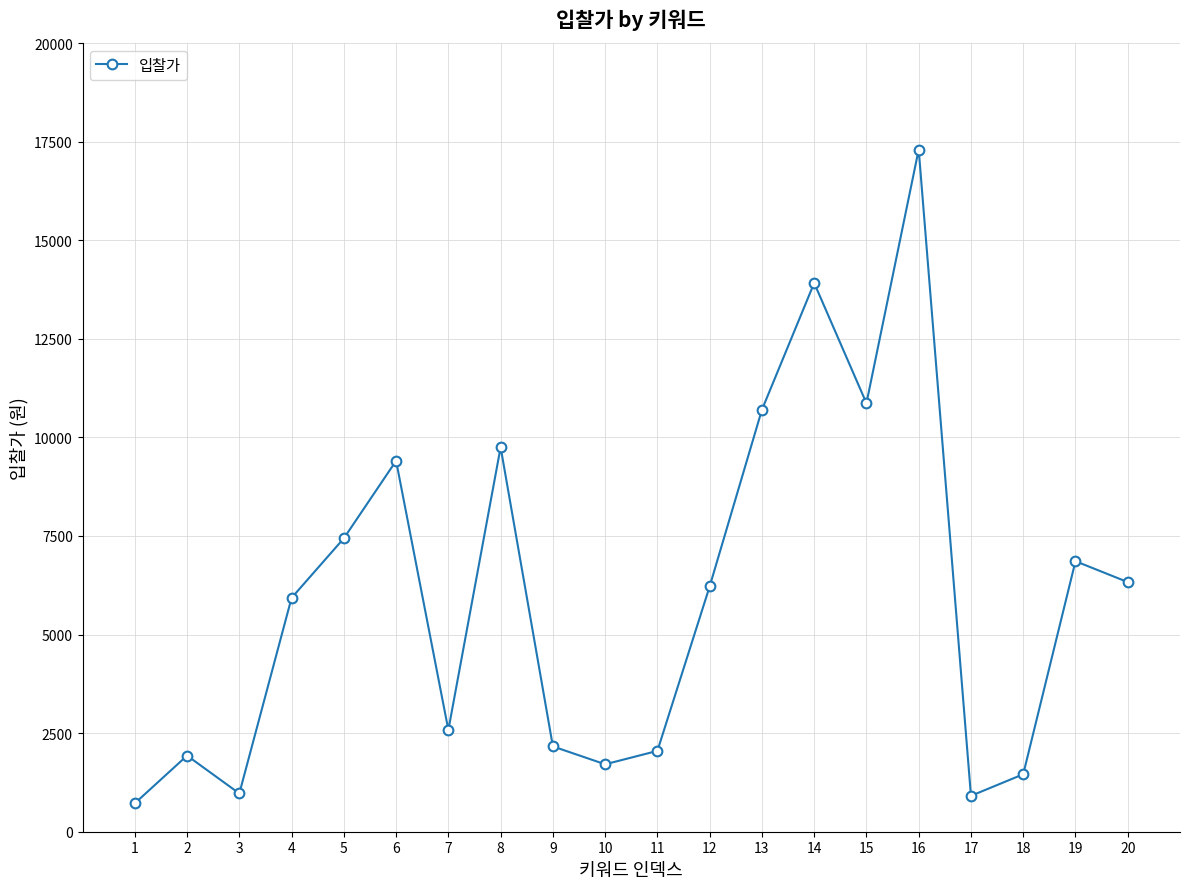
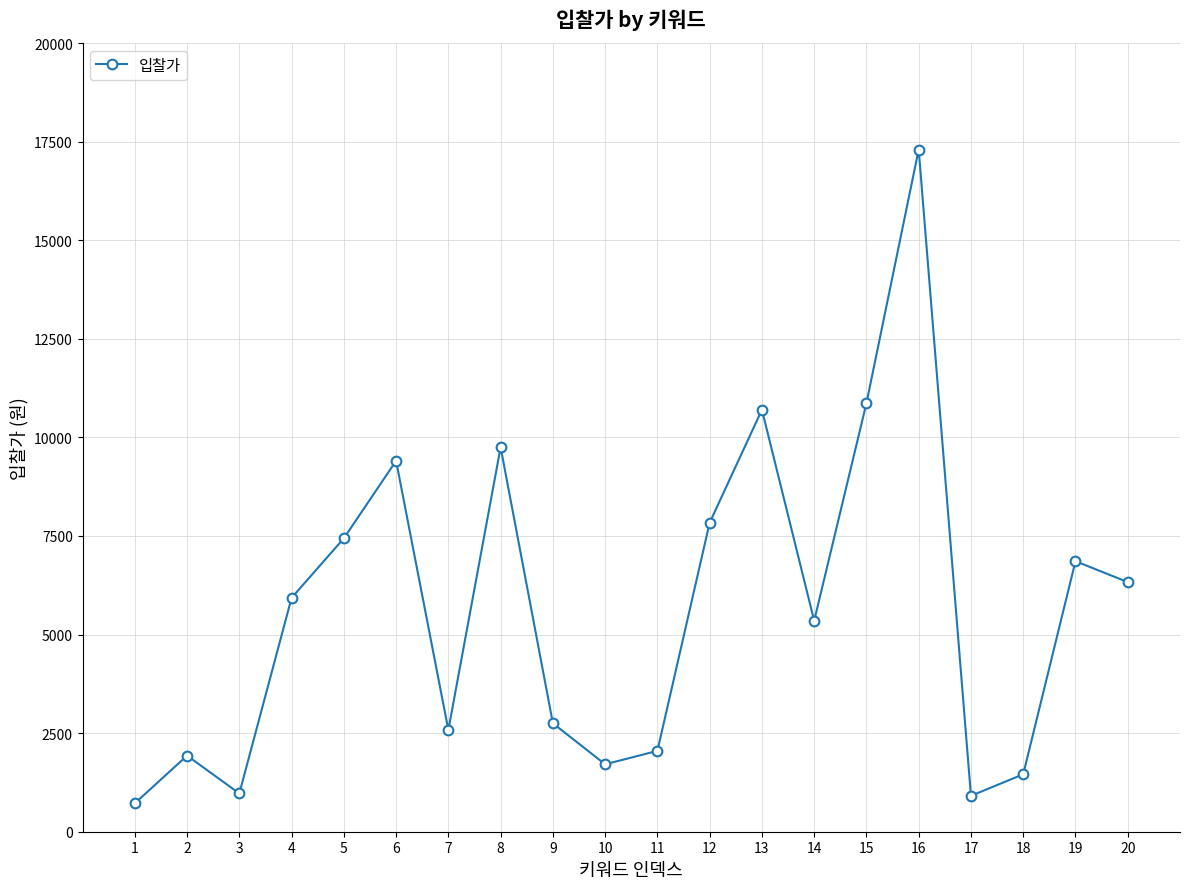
  {
    "1": 700,
    "2": 1900,
    "3": 1000,
    "4": 5900,
    "5": 7400,
    "6": 9400,
    "7": 2600,
    "8": 9800,
-   "9": 2200,
+   "9": 2800,
    "10": 1700,
    "11": 2100,
-   "12": 6200,
+   "12": 7800,
    "13": 10700,
-   "14": 13900,
+   "14": 5400,
    "15": 10900,
    "16": 17300,
    "17": 900,
    "18": 1500,
    "19": 6900,
    "20": 6300
  }
